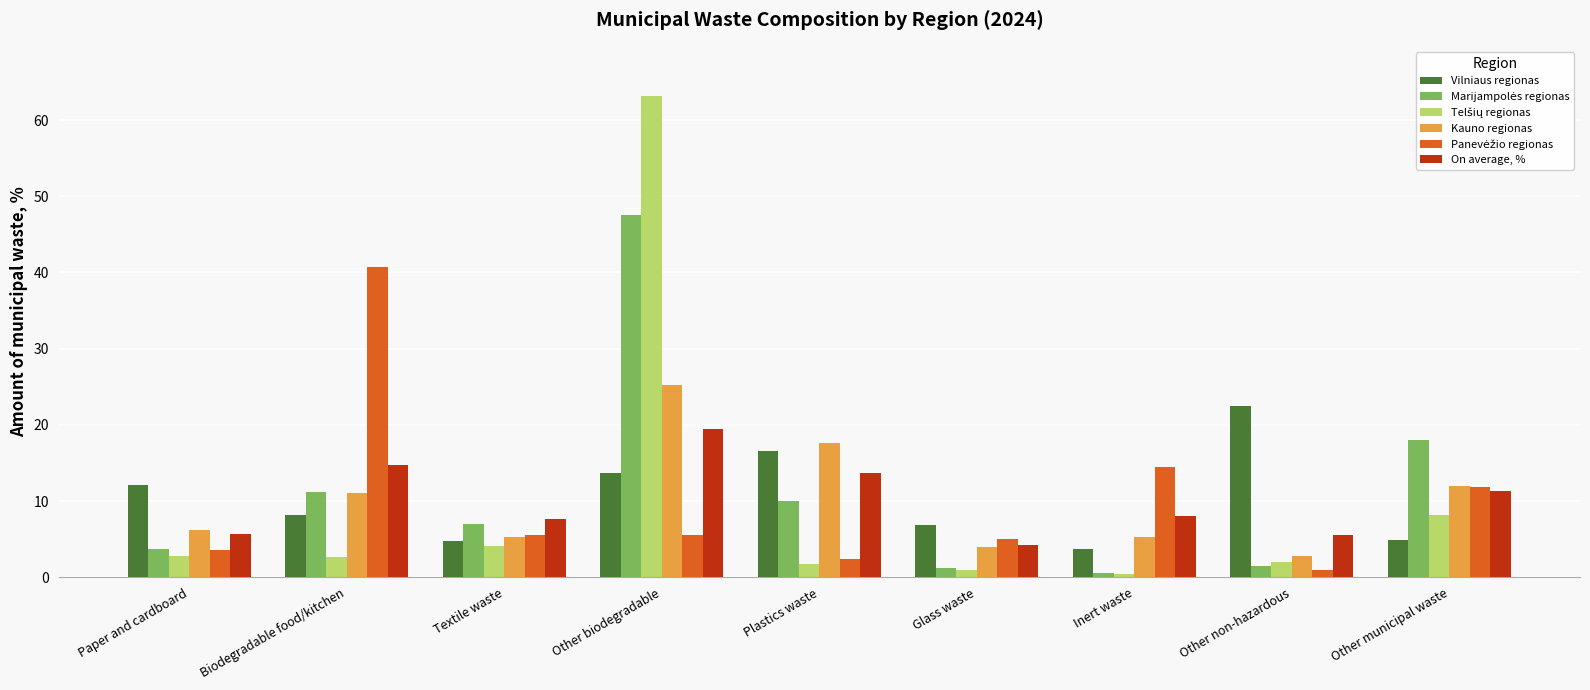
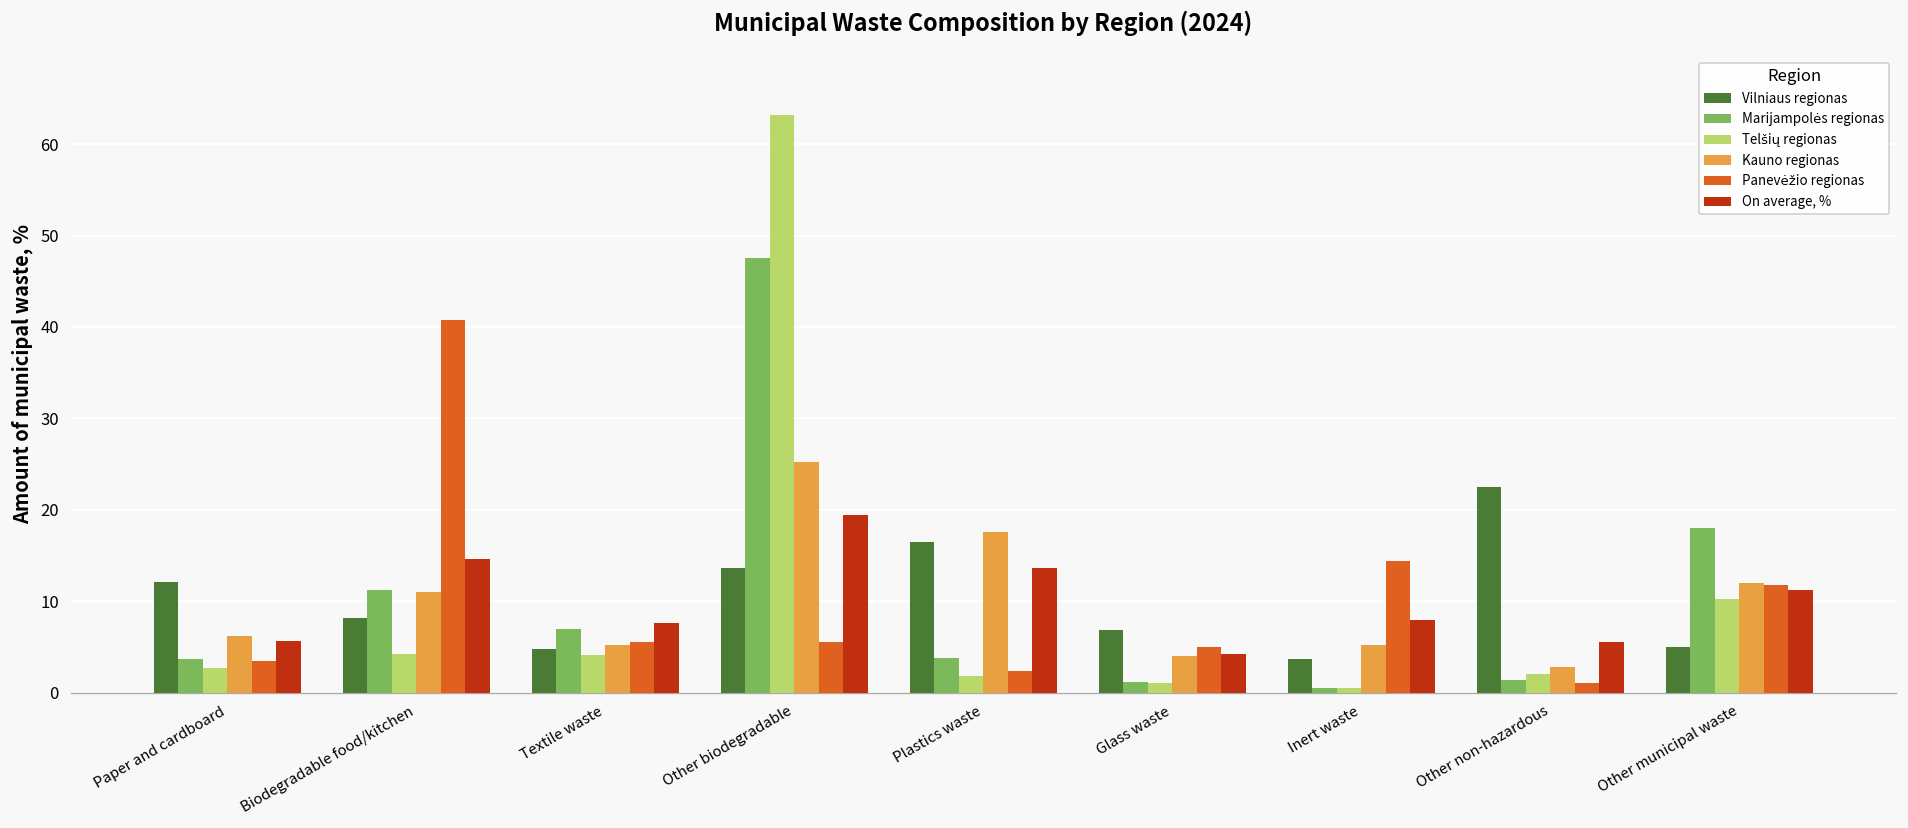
  {
    "Vilniaus regionas": {
      "Paper and cardboard": 12,
      "Biodegradable food/kitchen": 8,
      "Textile waste": 5,
      "Other biodegradable": 14,
      "Plastics waste": 17,
      "Glass waste": 7,
      "Inert waste": 4,
      "Other non-hazardous": 22,
      "Other municipal waste": 5
    },
    "Marijampolės regionas": {
      "Paper and cardboard": 4,
      "Biodegradable food/kitchen": 11,
      "Textile waste": 7,
      "Other biodegradable": 47,
-     "Plastics waste": 10,
+     "Plastics waste": 4,
      "Glass waste": 1,
      "Inert waste": 1,
      "Other non-hazardous": 1,
      "Other municipal waste": 18
    },
    "Telšių regionas": {
      "Paper and cardboard": 3,
-     "Biodegradable food/kitchen": 3,
+     "Biodegradable food/kitchen": 4,
      "Textile waste": 4,
      "Other biodegradable": 63,
      "Plastics waste": 2,
      "Glass waste": 1,
      "Inert waste": 0,
      "Other non-hazardous": 2,
-     "Other municipal waste": 8
+     "Other municipal waste": 10
    },
    "Kauno regionas": {
      "Paper and cardboard": 6,
      "Biodegradable food/kitchen": 11,
      "Textile waste": 5,
      "Other biodegradable": 25,
      "Plastics waste": 18,
      "Glass waste": 4,
      "Inert waste": 5,
      "Other non-hazardous": 3,
      "Other municipal waste": 12
    }
  }
